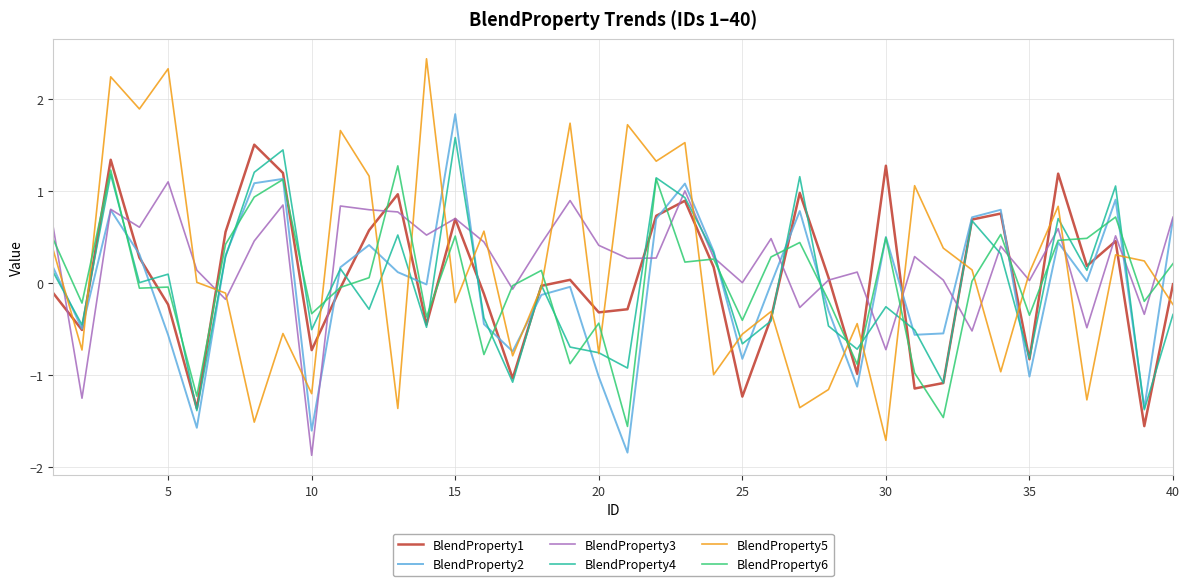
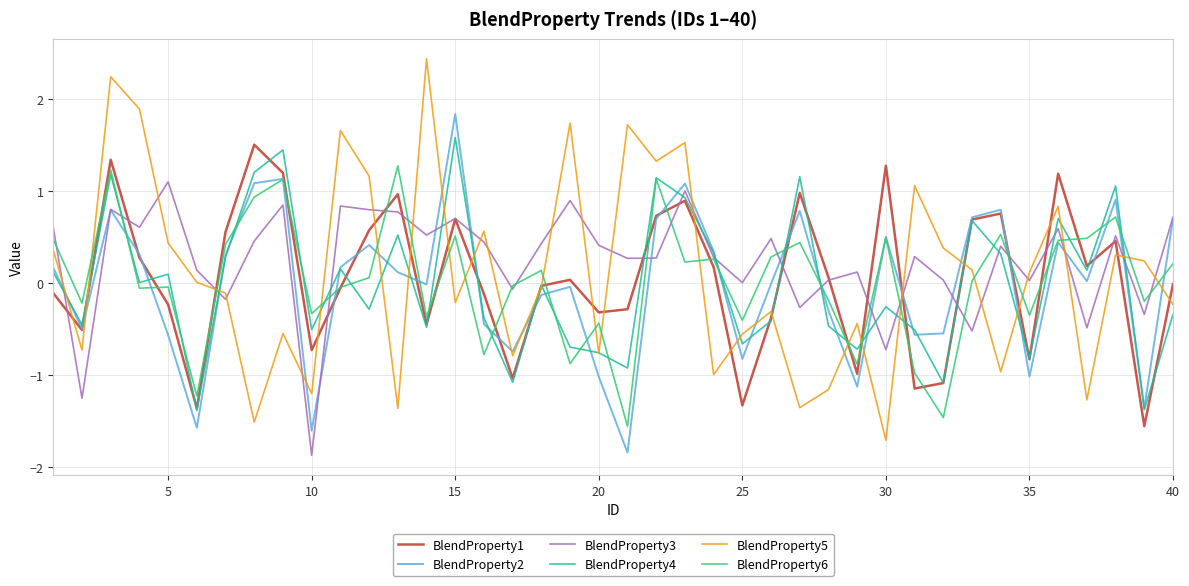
  {
    "BlendProperty1": {
      "5": -0.2,
      "10": -0.7,
      "20": -0.3,
-     "25": -1.2,
+     "25": -1.3,
      "30": 1.3,
      "40": 0.0
    },
    "BlendProperty2": {
      "5": -0.6,
      "10": -1.6,
      "15": 1.8,
      "20": -1.0,
      "25": -0.8,
      "35": -1.0
    },
    "BlendProperty3": {
      "5": 1.1,
      "10": -1.9,
      "20": 0.4,
      "25": 0.0,
      "30": -0.7,
      "35": 0.0
    },
    "BlendProperty5": {
-     "5": 2.3,
+     "5": 0.4,
      "10": -1.2,
      "15": -0.2,
      "25": -0.6,
      "30": -1.7,
      "35": 0.1,
      "40": -0.2
    }
  }
